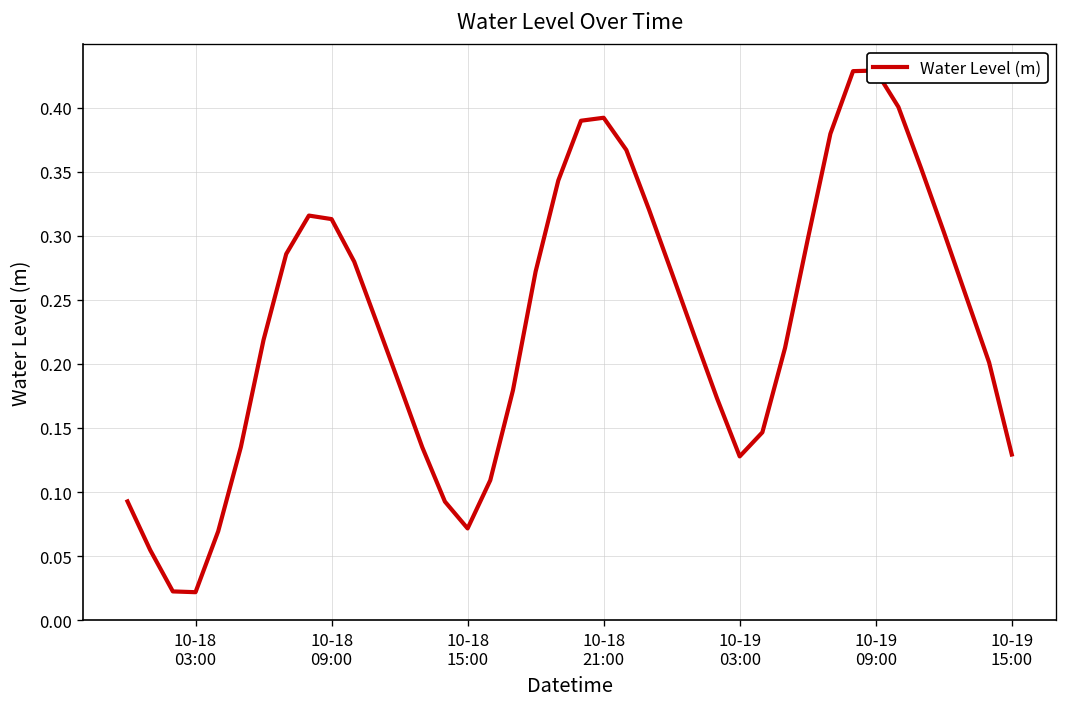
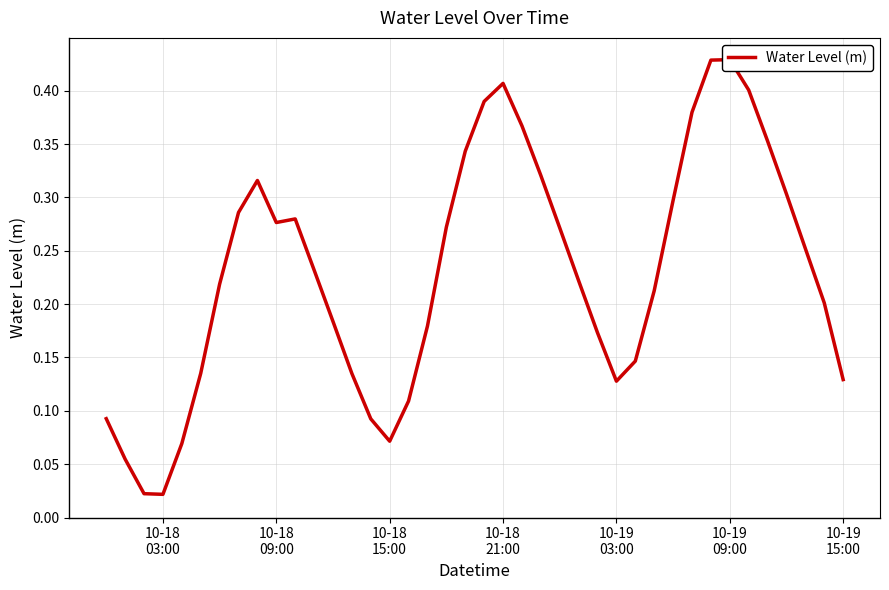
  {
    "10-18 03:00": 0.022,
-   "10-18 09:00": 0.313,
+   "10-18 09:00": 0.277,
    "10-18 15:00": 0.072,
-   "10-18 21:00": 0.392,
+   "10-18 21:00": 0.407,
    "10-19 03:00": 0.128,
    "10-19 15:00": 0.129
  }
